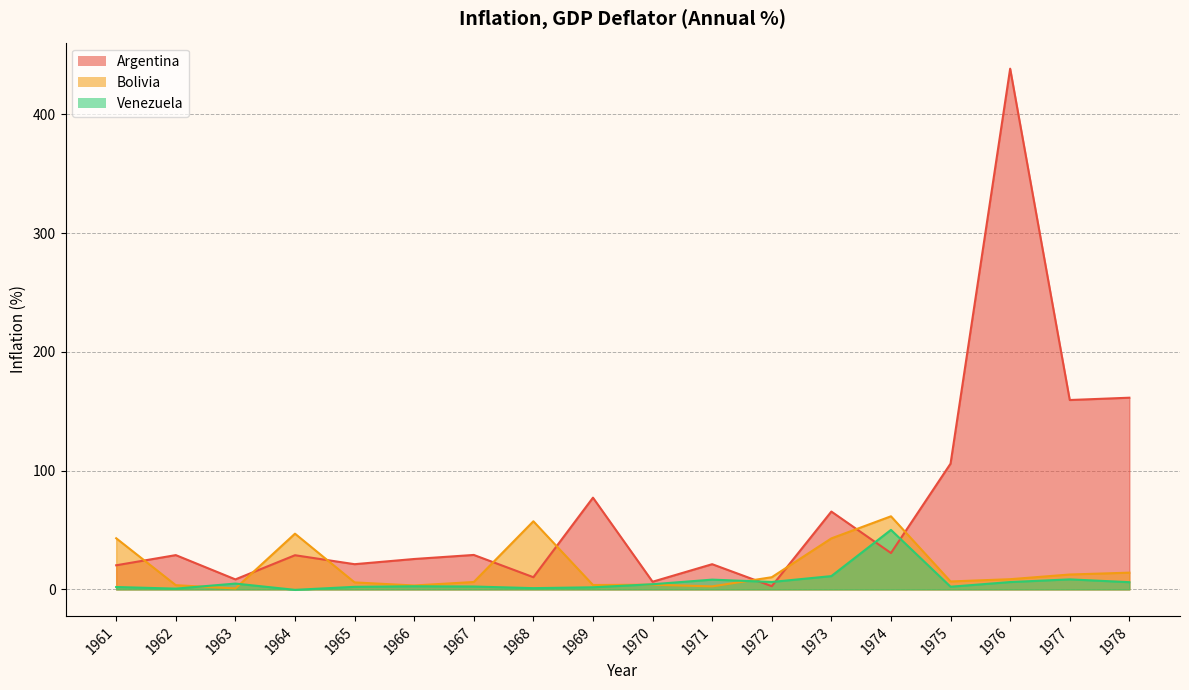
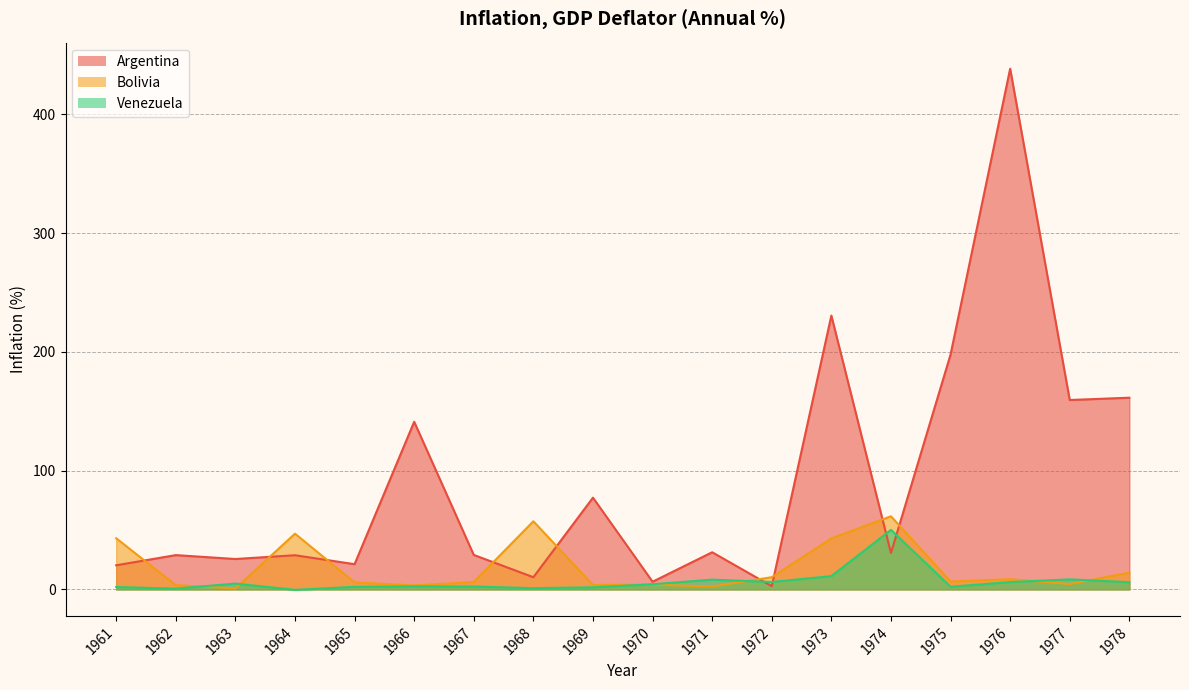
  {
    "Argentina": {
      "1961": 20,
      "1962": 29,
-     "1963": 8,
+     "1963": 26,
      "1964": 29,
      "1965": 21,
-     "1966": 26,
+     "1966": 141,
      "1967": 29,
      "1968": 10,
      "1969": 77,
-     "1971": 21,
+     "1971": 31,
      "1972": 3,
-     "1973": 66,
+     "1973": 230,
      "1974": 31,
-     "1975": 106,
+     "1975": 198,
      "1976": 438,
      "1977": 159,
      "1978": 161
    },
    "Bolivia": {
      "1961": 43,
      "1962": 4,
      "1963": 1,
      "1964": 47,
      "1965": 6,
      "1967": 6,
      "1968": 57,
      "1971": 3,
      "1972": 10,
      "1973": 43,
      "1974": 62,
      "1975": 7,
      "1976": 9,
-     "1977": 13,
+     "1977": 5,
      "1978": 14
    }
  }
